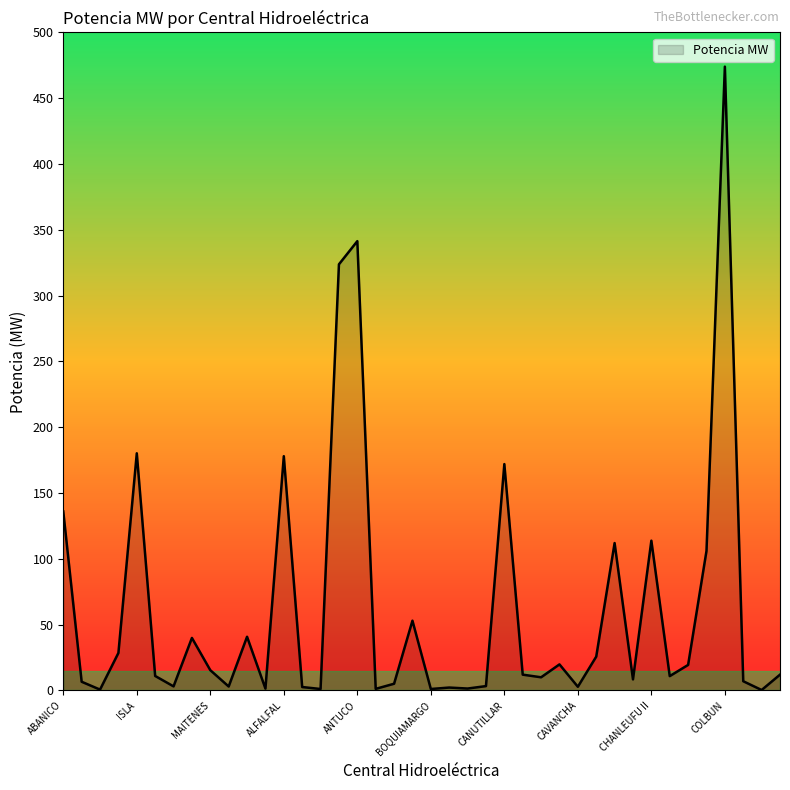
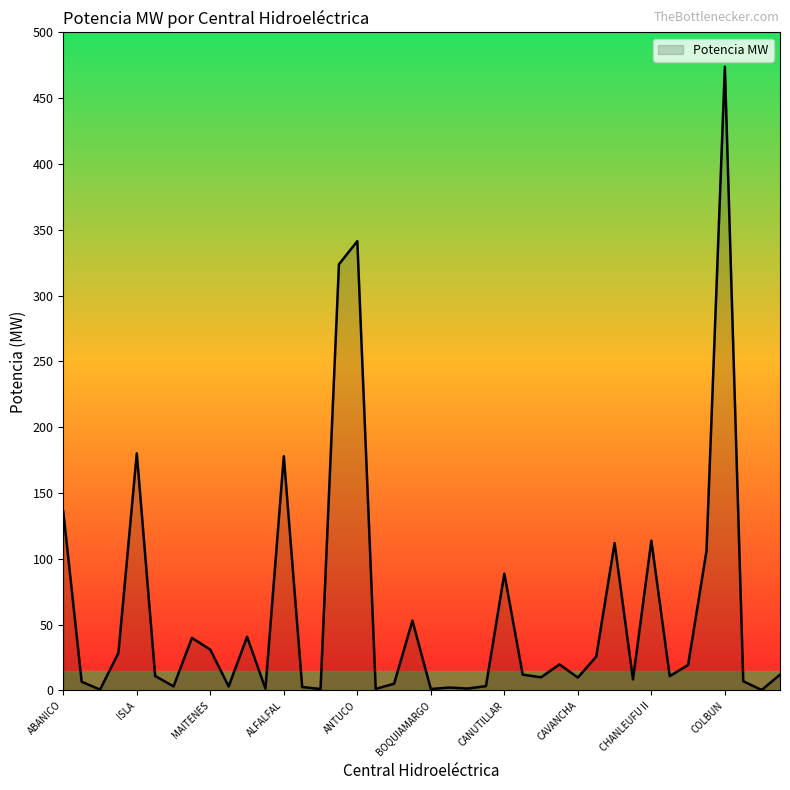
  {
    "ABANICO": 136,
    "ISLA": 180,
-   "MAITENES": 15,
+   "MAITENES": 31,
    "ALFALFAL": 178,
    "ANTUCO": 341,
    "BOQUIAMARGO": 1,
-   "CANUTILLAR": 172,
-   "CAVANCHA": 3,
+   "CANUTILLAR": 89,
+   "CAVANCHA": 10,
    "CHANLEUFU II": 114,
    "COLBUN": 474
  }
